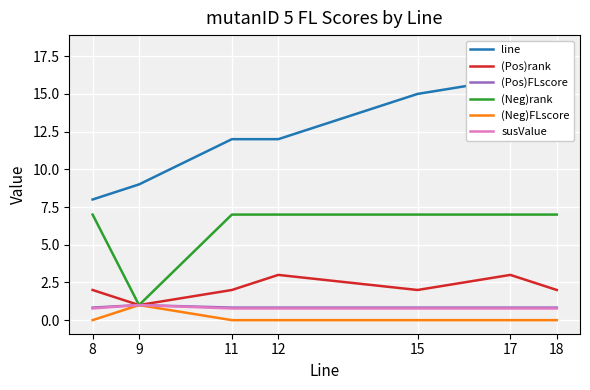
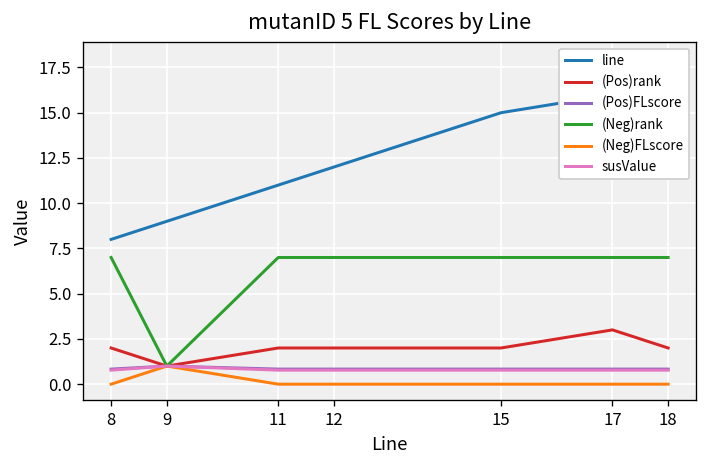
  {
    "line": {
      "8": 8,
      "9": 9,
-     "11": 12,
+     "11": 11,
      "12": 12,
      "15": 15
    },
    "(Pos)rank": {
      "8": 2,
      "11": 2,
-     "12": 3,
+     "12": 2,
      "15": 2,
      "17": 3,
      "18": 2
    },
    "susValue": {
      "8": 0.8,
      "11": 0.8,
      "12": 0.8,
      "15": 0.8,
      "17": 0.8,
      "18": 0.8
    },
    "(Neg)rank": {
      "8": 7,
      "11": 7,
      "12": 7,
      "15": 7,
      "17": 7,
      "18": 7
    },
    "(Neg)FLscore": {
      "8": 0,
      "11": 0,
      "12": 0,
      "15": 0,
      "17": 0,
      "18": 0
    }
  }
